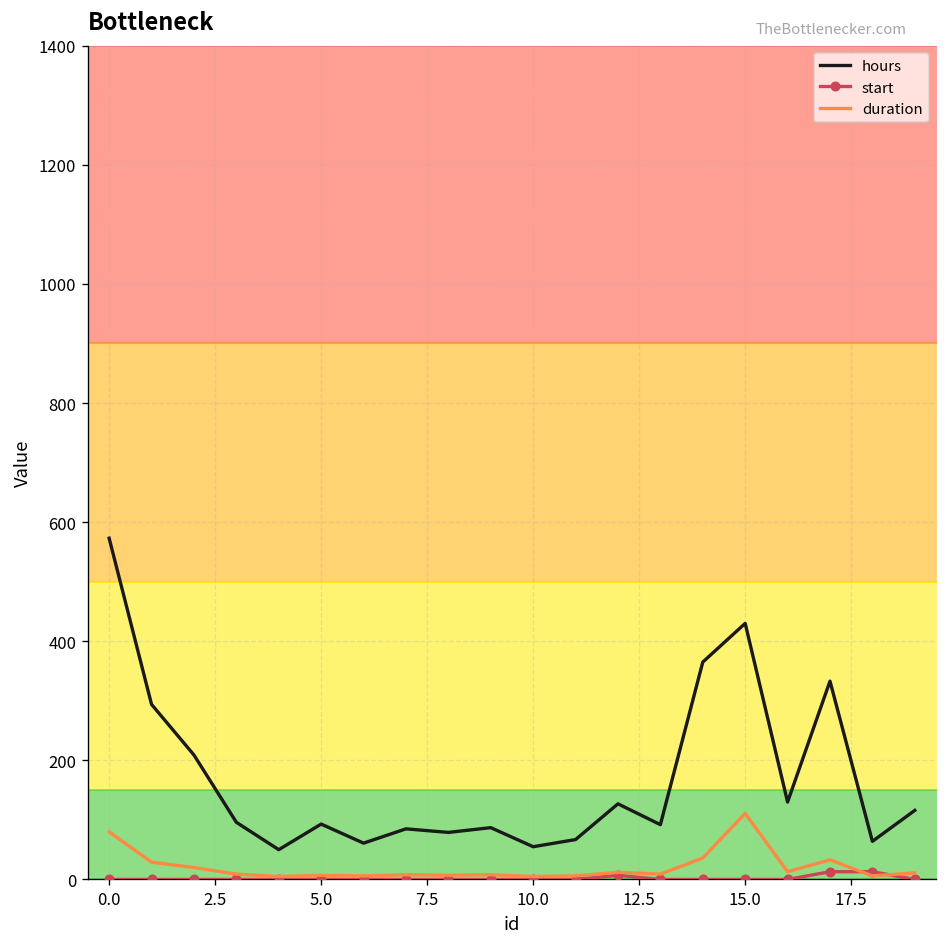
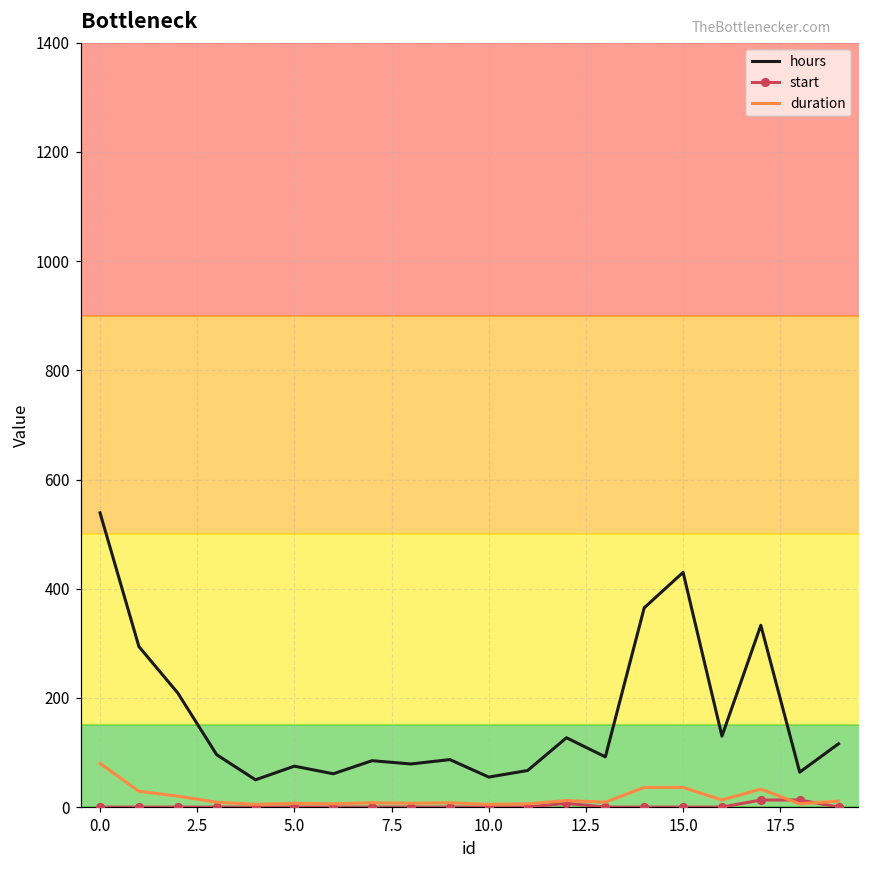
  {
    "hours": {
-     "0.0": 570,
-     "5.0": 90,
+     "0.0": 540,
+     "5.0": 80,
      "10.0": 60,
      "15.0": 430
    },
    "duration": {
      "0.0": 80,
      "5.0": 10,
-     "15.0": 110
+     "15.0": 40
    }
  }
